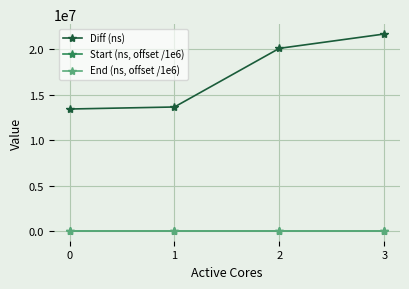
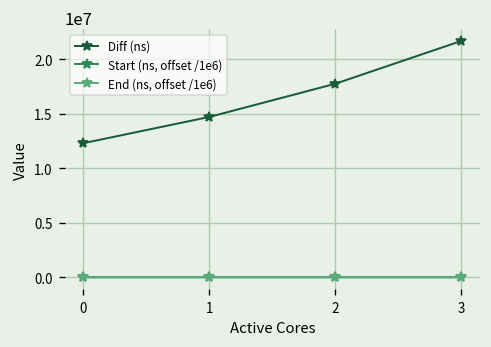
  {
    "Diff (ns)": {
-     "0": 13000000,
-     "1": 14000000,
-     "2": 20000000,
+     "0": 12000000,
+     "1": 15000000,
+     "2": 18000000,
      "3": 22000000
    },
    "End (ns, offset /1e6)": {
      "0": 0,
      "1": 0,
      "2": 0,
      "3": 0
    }
  }
